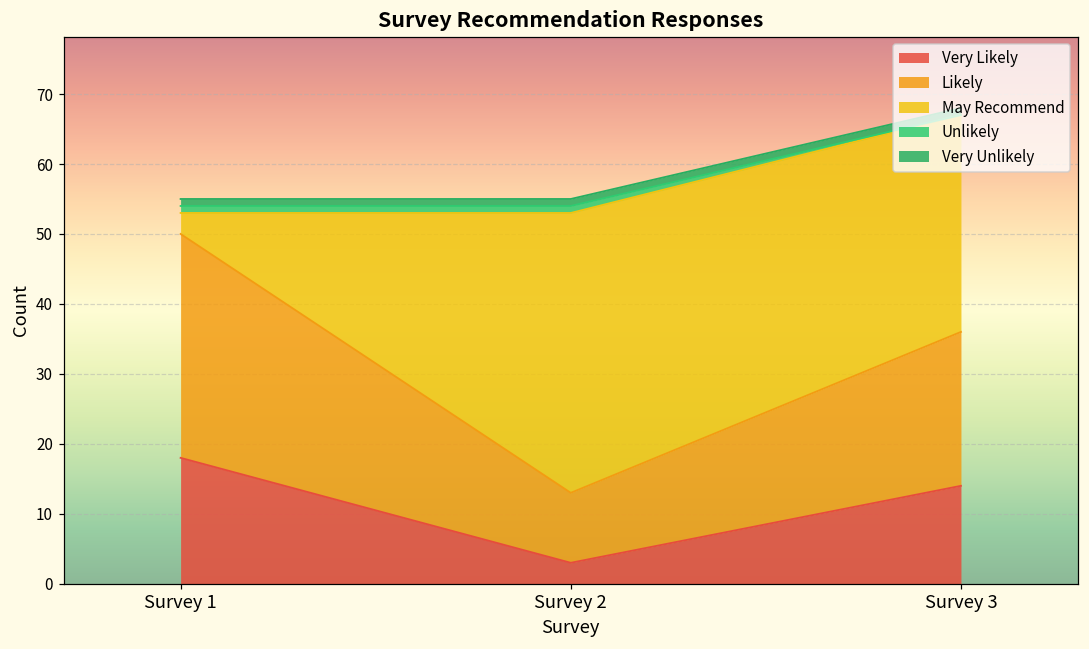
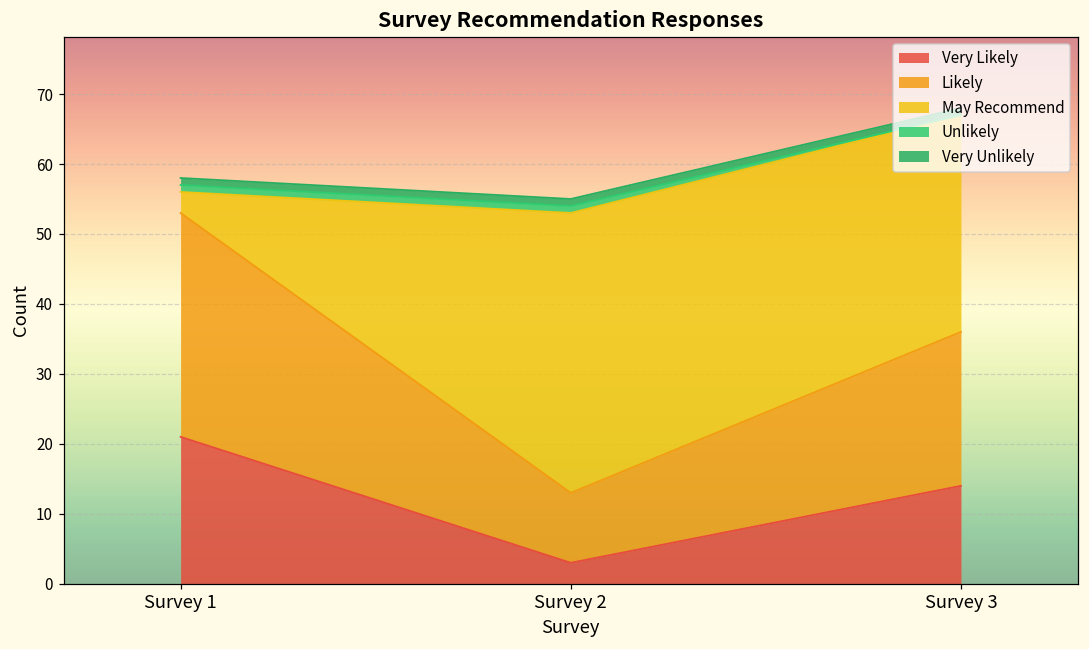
  {
    "Very Likely": {
-     "Survey 1": 18,
+     "Survey 1": 21,
      "Survey 2": 3,
      "Survey 3": 14
    }
  }
